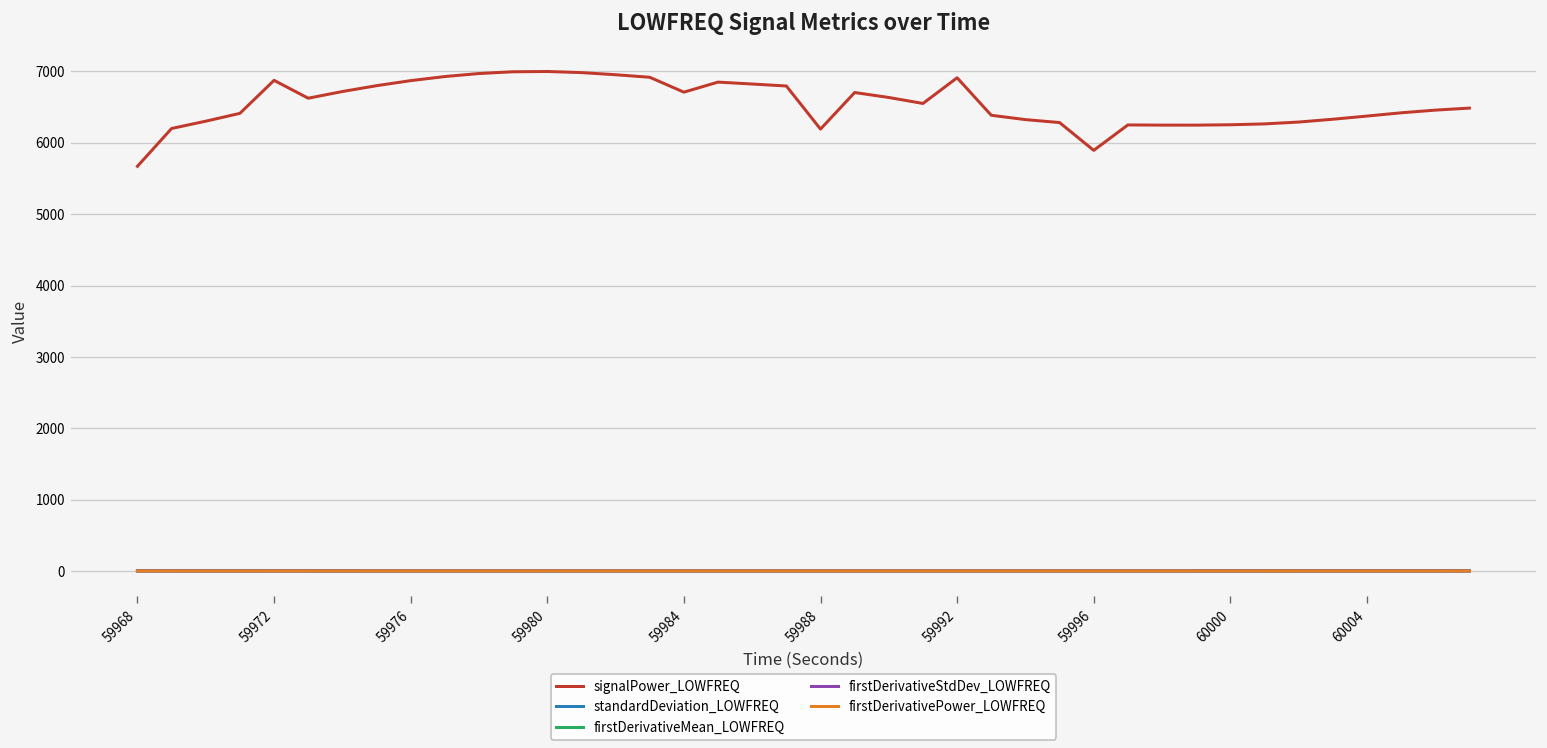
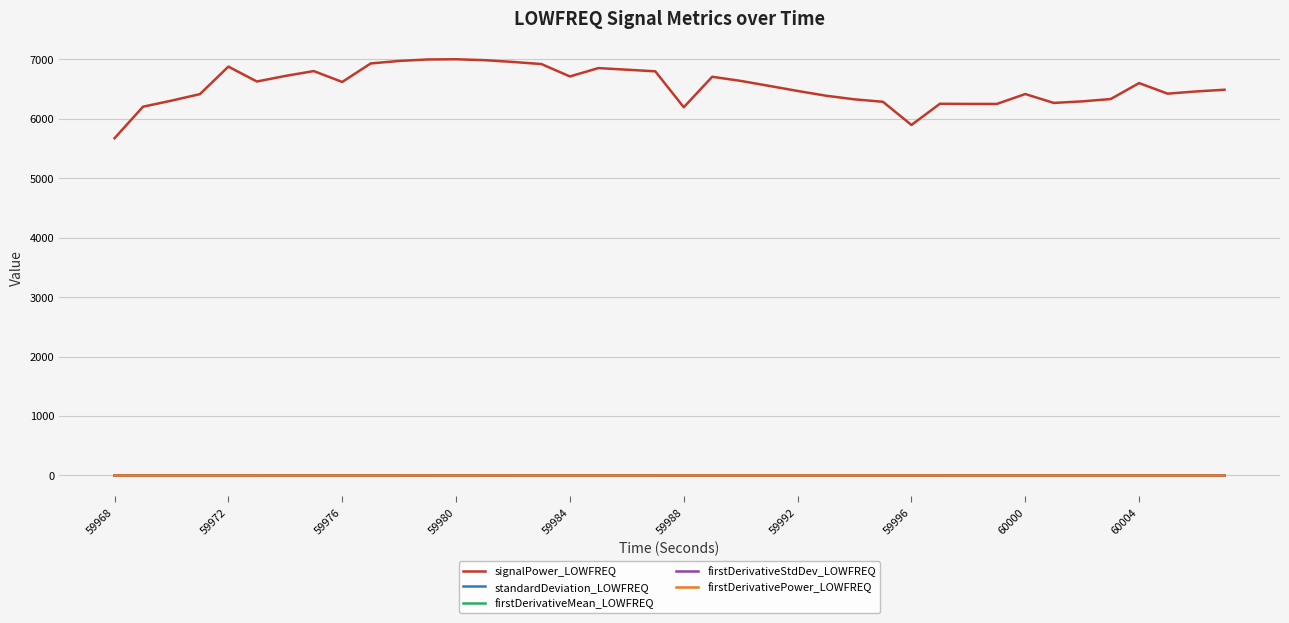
  {
    "signalPower_LOWFREQ": {
      "59968": 5700,
      "59972": 6900,
-     "59976": 6900,
+     "59976": 6600,
      "59980": 7000,
      "59984": 6700,
      "59988": 6200,
-     "59992": 6900,
+     "59992": 6500,
      "59996": 5900,
-     "60000": 6300,
-     "60004": 6400
+     "60000": 6400,
+     "60004": 6600
    },
    "firstDerivativePower_LOWFREQ": {
      "59968": 0,
      "59972": 0,
      "59976": 0,
      "59980": 0,
      "59984": 0,
      "59988": 0,
      "59992": 0,
      "59996": 0,
      "60000": 0,
      "60004": 0
    }
  }
